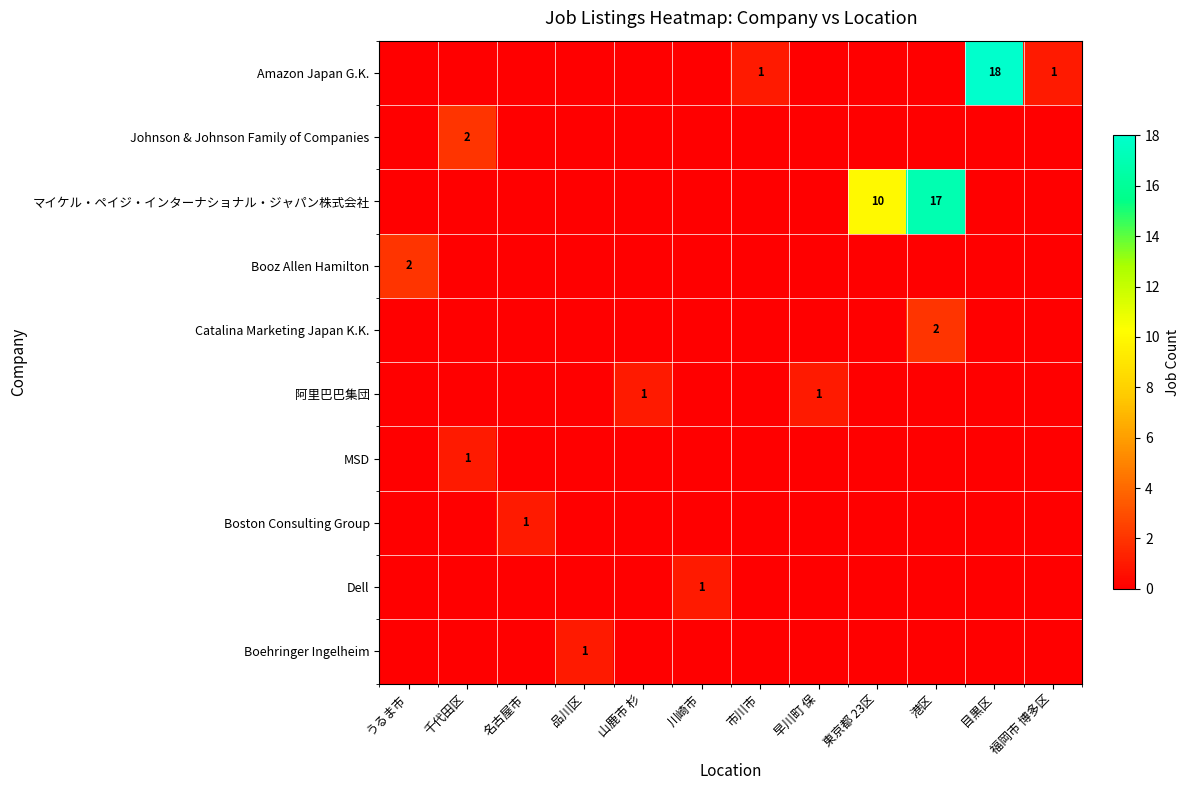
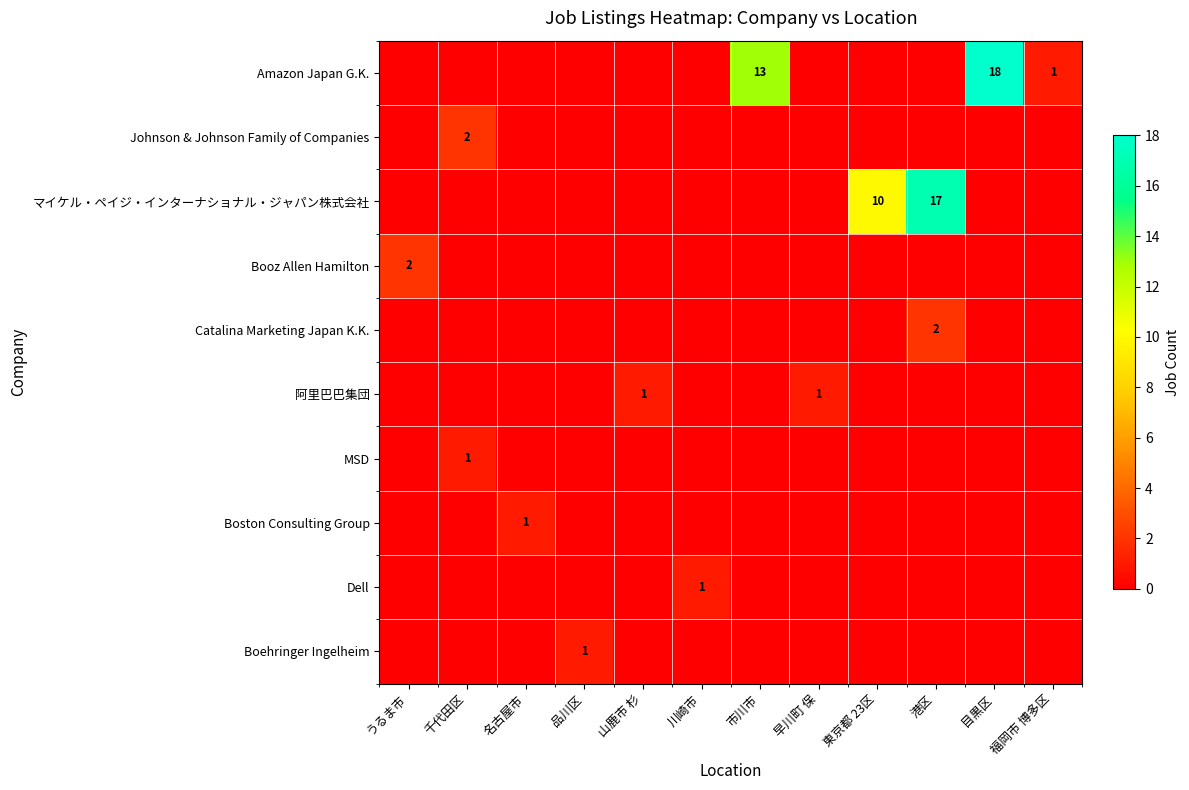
  {
    "Amazon Japan G.K.": {
-     "市川市": 1,
+     "市川市": 13,
      "目黒区": 18,
      "福岡市 博多区": 1
    },
    "Johnson & Johnson Family of Companies": {
      "千代田区": 2
    },
    "マイケル・ペイジ・インターナショナル・ジャパン株式会社": {
      "東京都 23区": 10,
      "港区": 17
    },
    "Booz Allen Hamilton": {
      "うるま市": 2
    },
    "Catalina Marketing Japan K.K.": {
      "港区": 2
    },
    "阿里巴巴集団": {
      "山鹿市 杉": 1,
      "早川町 保": 1
    },
    "MSD": {
      "千代田区": 1
    },
    "Boston Consulting Group": {
      "名古屋市": 1
    },
    "Dell": {
      "川崎市": 1
    },
    "Boehringer Ingelheim": {
      "品川区": 1
    }
  }
